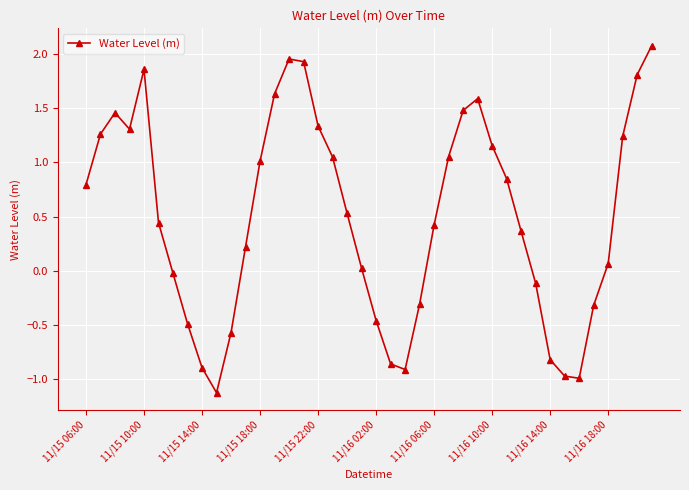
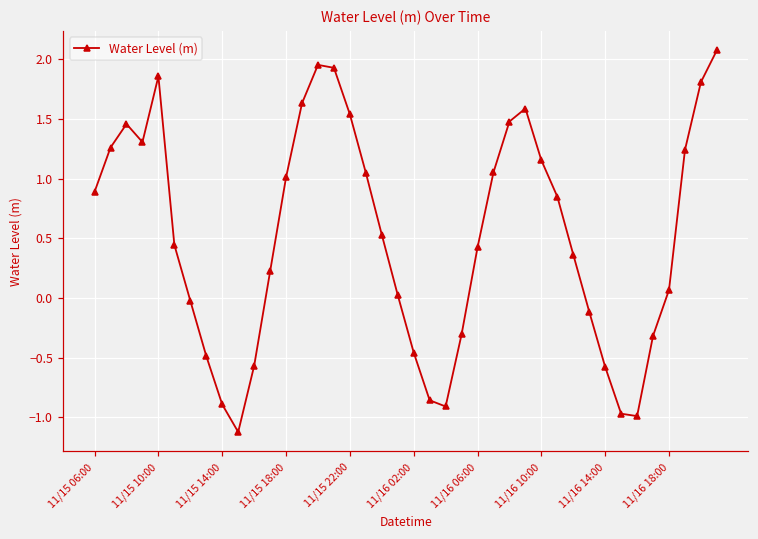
  {
-   "11/15 06:00": 0.79,
+   "11/15 06:00": 0.89,
    "11/15 10:00": 1.86,
    "11/15 14:00": -0.89,
    "11/15 18:00": 1.01,
-   "11/15 22:00": 1.33,
+   "11/15 22:00": 1.54,
    "11/16 02:00": -0.46,
    "11/16 06:00": 0.42,
    "11/16 10:00": 1.15,
-   "11/16 14:00": -0.82,
+   "11/16 14:00": -0.58,
    "11/16 18:00": 0.07
  }
